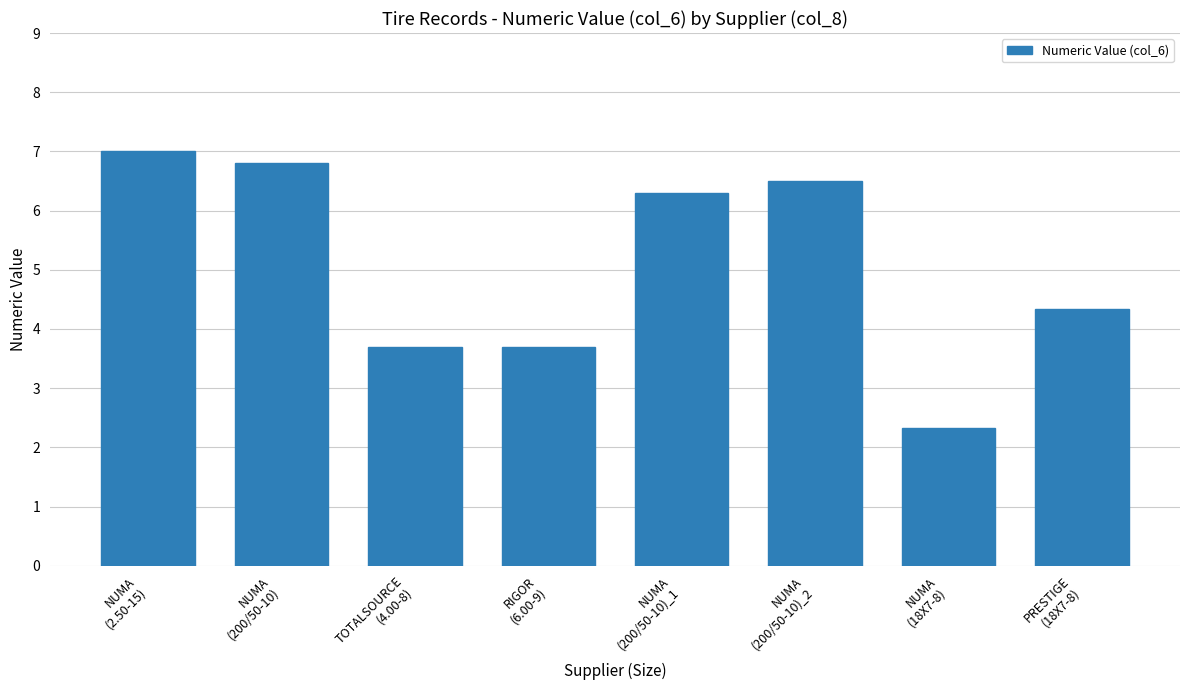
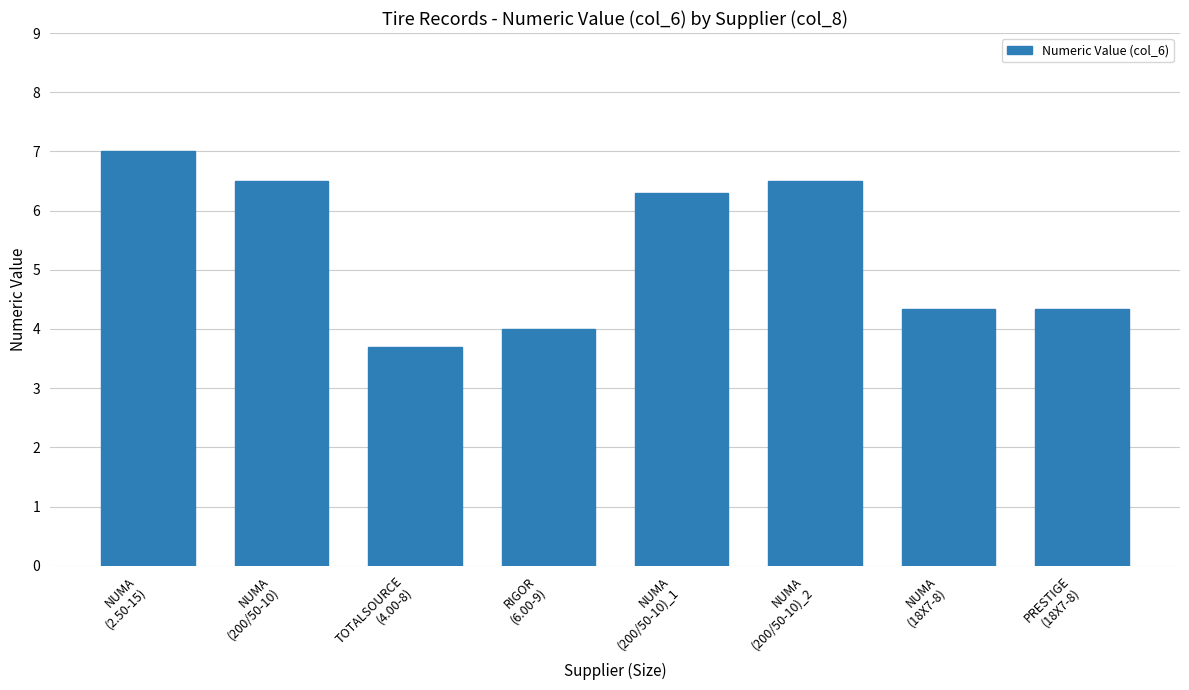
  {
    "NUMA (2.50-15)": 7.0,
-   "NUMA (200/50-10)": 6.8,
+   "NUMA (200/50-10)": 6.5,
    "TOTALSOURCE (4.00-8)": 3.7,
-   "RIGOR (6.00-9)": 3.7,
+   "RIGOR (6.00-9)": 4.0,
    "NUMA (200/50-10)_1": 6.3,
    "NUMA (200/50-10)_2": 6.5,
-   "NUMA (18X7-8)": 2.3,
+   "NUMA (18X7-8)": 4.3,
    "PRESTIGE (18X7-8)": 4.3
  }
